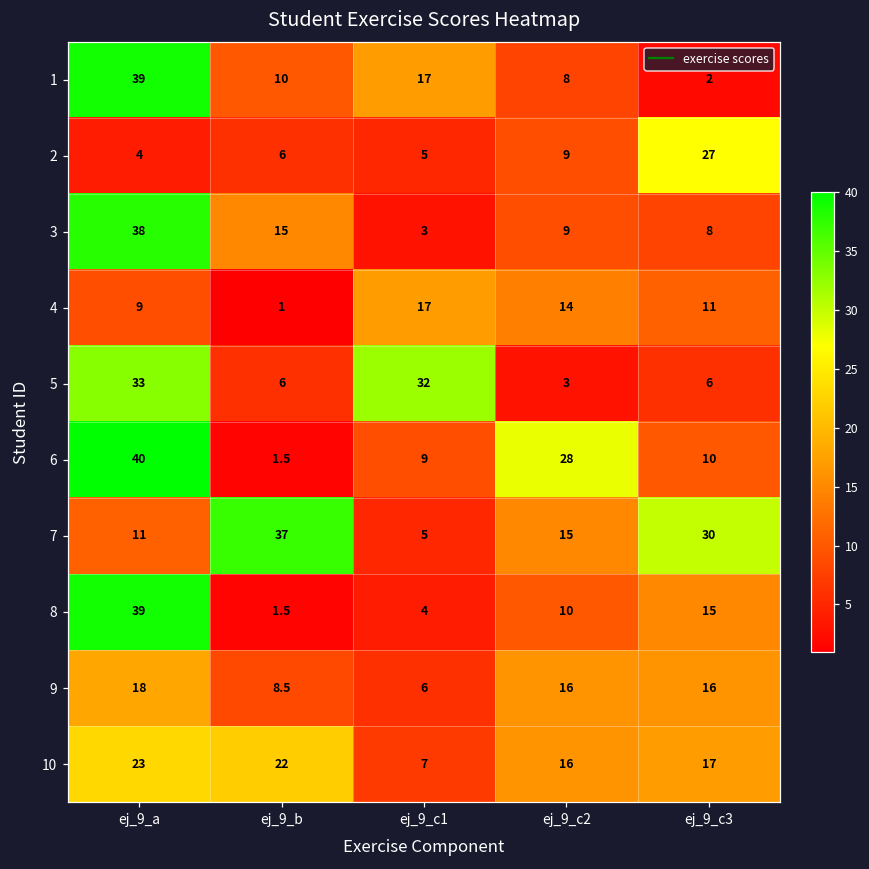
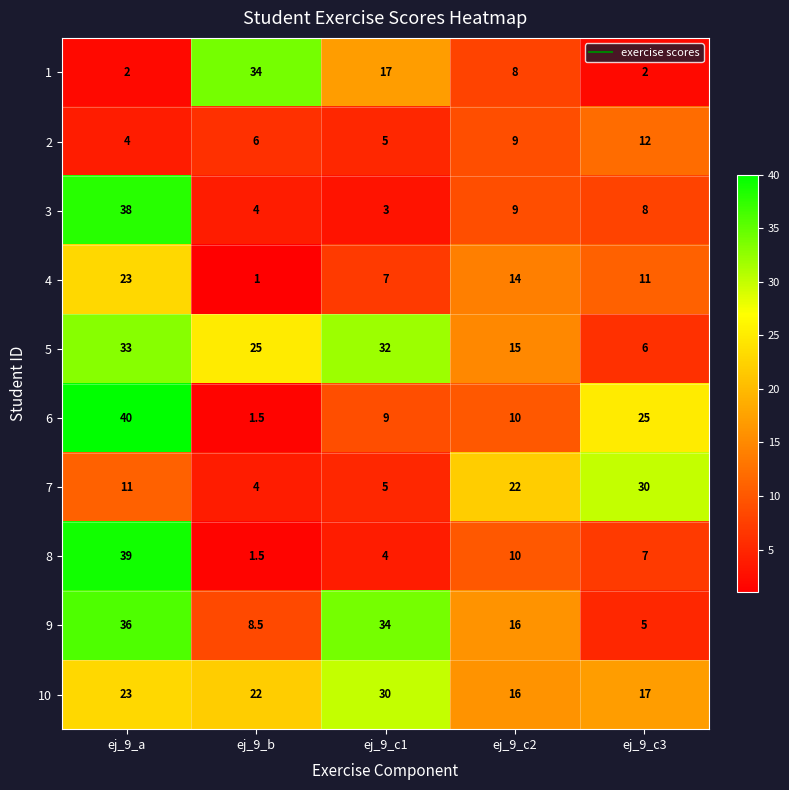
  {
    "1": {
-     "ej_9_a": 39,
-     "ej_9_b": 10,
+     "ej_9_a": 2,
+     "ej_9_b": 34,
      "ej_9_c1": 17,
      "ej_9_c2": 8,
      "ej_9_c3": 2
    },
    "2": {
      "ej_9_a": 4,
      "ej_9_b": 6,
      "ej_9_c1": 5,
      "ej_9_c2": 9,
-     "ej_9_c3": 27
+     "ej_9_c3": 12
    },
    "3": {
      "ej_9_a": 38,
-     "ej_9_b": 15,
+     "ej_9_b": 4,
      "ej_9_c1": 3,
      "ej_9_c2": 9,
      "ej_9_c3": 8
    },
    "4": {
-     "ej_9_a": 9,
+     "ej_9_a": 23,
      "ej_9_b": 1,
-     "ej_9_c1": 17,
+     "ej_9_c1": 7,
      "ej_9_c2": 14,
      "ej_9_c3": 11
    },
    "5": {
      "ej_9_a": 33,
-     "ej_9_b": 6,
+     "ej_9_b": 25,
      "ej_9_c1": 32,
-     "ej_9_c2": 3,
+     "ej_9_c2": 15,
      "ej_9_c3": 6
    },
    "6": {
      "ej_9_a": 40,
      "ej_9_b": 1.5,
      "ej_9_c1": 9,
-     "ej_9_c2": 28,
-     "ej_9_c3": 10
+     "ej_9_c2": 10,
+     "ej_9_c3": 25
    },
    "7": {
      "ej_9_a": 11,
-     "ej_9_b": 37,
+     "ej_9_b": 4,
      "ej_9_c1": 5,
-     "ej_9_c2": 15,
+     "ej_9_c2": 22,
      "ej_9_c3": 30
    },
    "8": {
      "ej_9_a": 39,
      "ej_9_b": 1.5,
      "ej_9_c1": 4,
      "ej_9_c2": 10,
-     "ej_9_c3": 15
+     "ej_9_c3": 7
    },
    "9": {
-     "ej_9_a": 18,
+     "ej_9_a": 36,
      "ej_9_b": 8.5,
-     "ej_9_c1": 6,
+     "ej_9_c1": 34,
      "ej_9_c2": 16,
-     "ej_9_c3": 16
+     "ej_9_c3": 5
    },
    "10": {
      "ej_9_a": 23,
      "ej_9_b": 22,
-     "ej_9_c1": 7,
+     "ej_9_c1": 30,
      "ej_9_c2": 16,
      "ej_9_c3": 17
    }
  }
